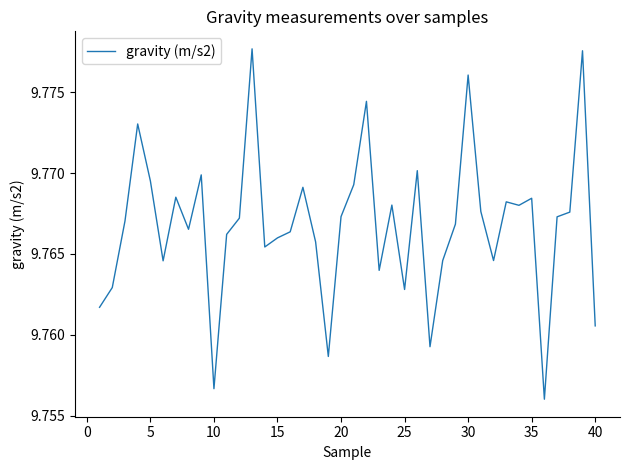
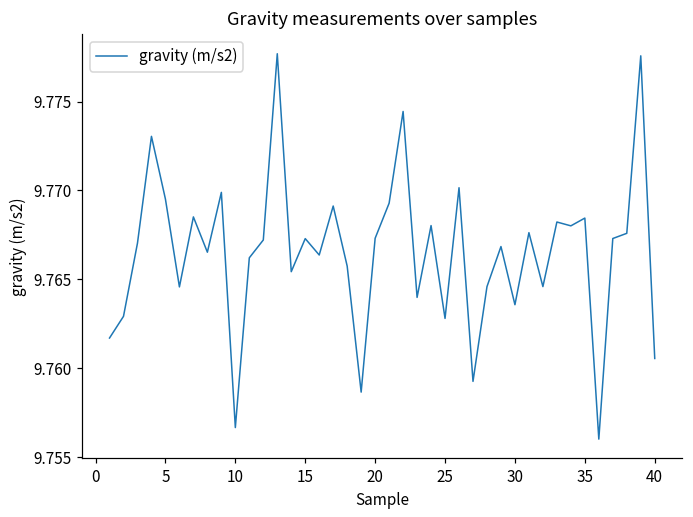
  {
    "5": 9.7695,
    "10": 9.7567,
-   "15": 9.7660,
+   "15": 9.7673,
    "20": 9.7673,
    "25": 9.7628,
-   "30": 9.7761,
+   "30": 9.7636,
    "35": 9.7684,
    "40": 9.7606
  }
